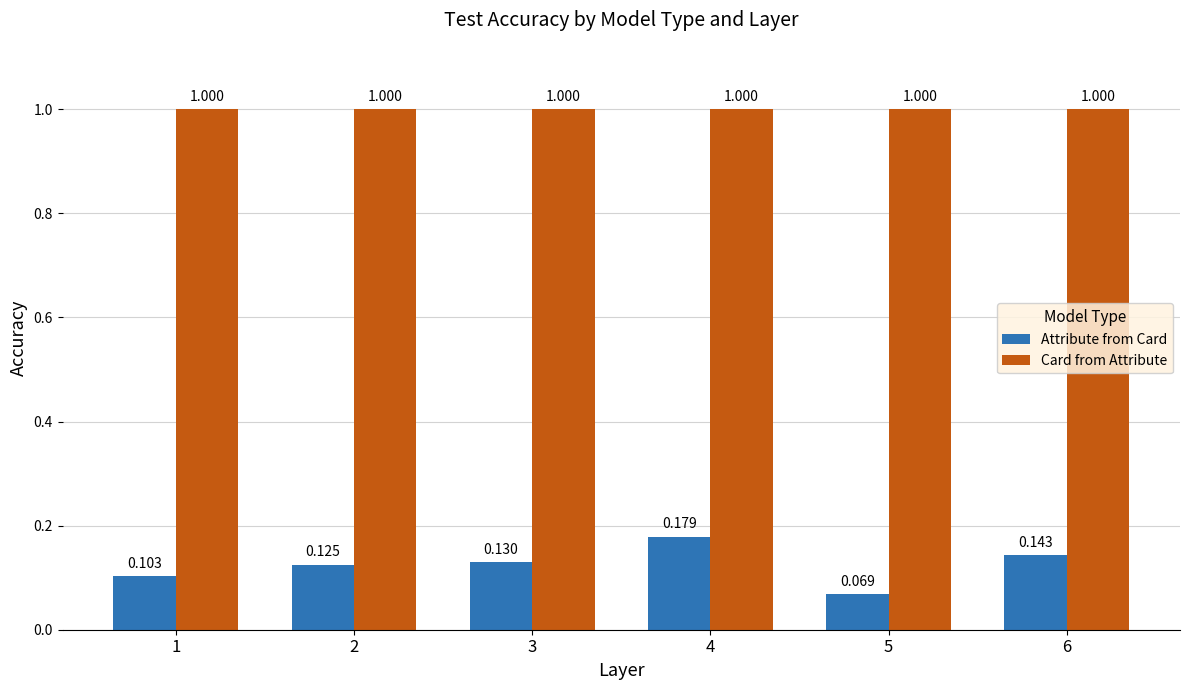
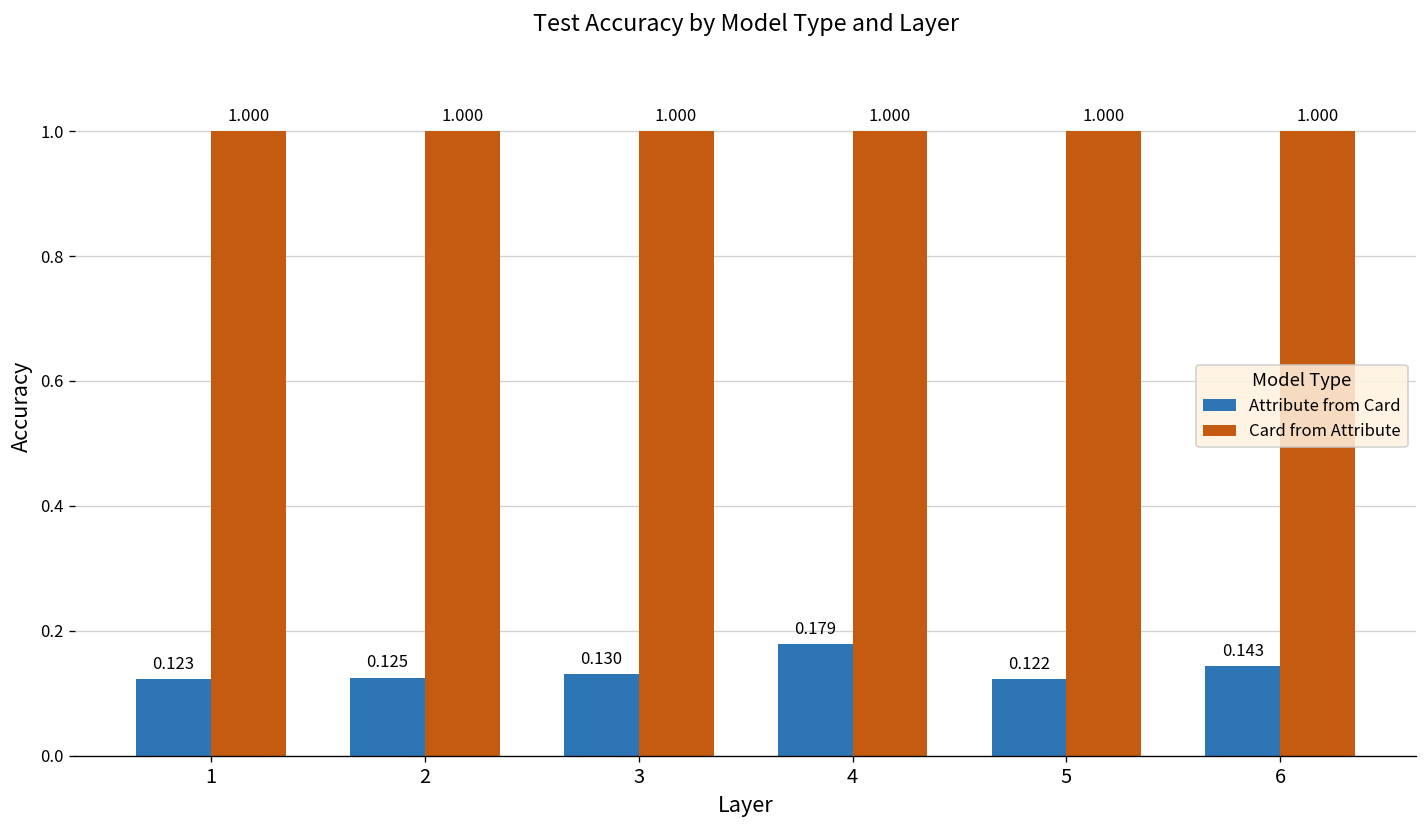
  {
    "Attribute from Card": {
-     "1": 0.103,
+     "1": 0.123,
      "2": 0.125,
      "3": 0.130,
      "4": 0.179,
-     "5": 0.069,
+     "5": 0.122,
      "6": 0.143
    },
    "Card from Attribute": {
      "1": 1.000,
      "2": 1.000,
      "3": 1.000,
      "4": 1.000,
      "5": 1.000,
      "6": 1.000
    }
  }
